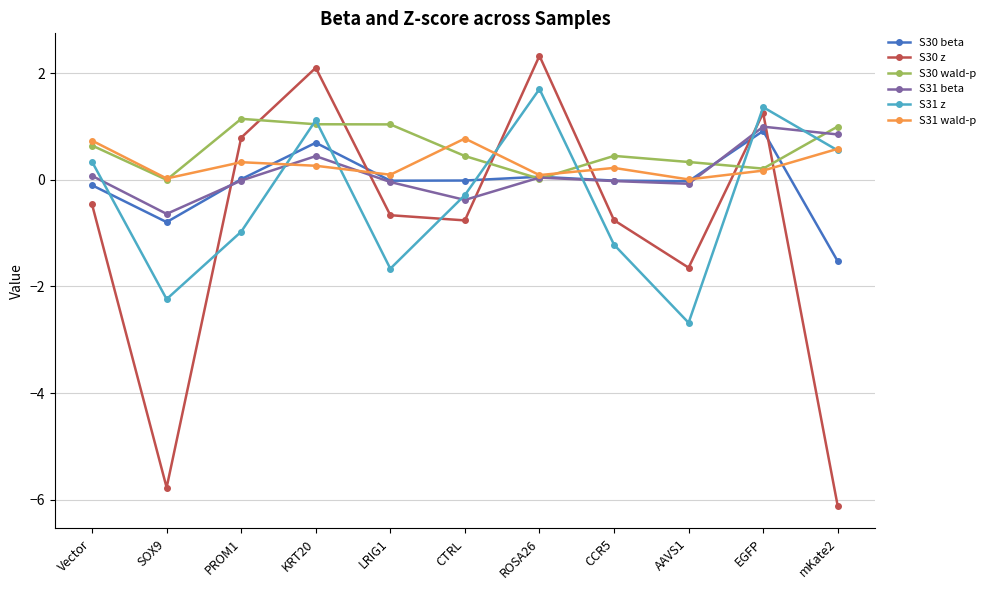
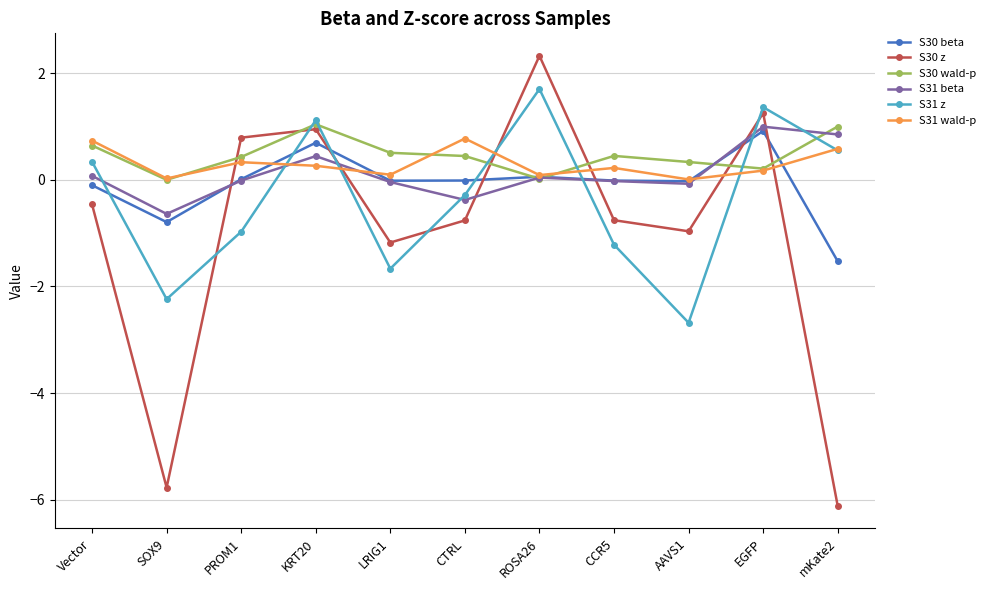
  {
    "S30 z": {
      "Vector": -0.5,
      "SOX9": -5.8,
      "PROM1": 0.8,
-     "KRT20": 2.1,
-     "LRIG1": -0.7,
+     "KRT20": 0.9,
+     "LRIG1": -1.2,
      "CTRL": -0.8,
      "ROSA26": 2.3,
      "CCR5": -0.8,
-     "AAVS1": -1.6,
+     "AAVS1": -1.0,
      "EGFP": 1.3,
      "mKate2": -6.1
    },
    "S30 wald-p": {
      "Vector": 0.6,
-     "PROM1": 1.1,
+     "PROM1": 0.4,
      "KRT20": 1.0,
-     "LRIG1": 1.0,
+     "LRIG1": 0.5,
      "CTRL": 0.4,
      "CCR5": 0.4,
      "AAVS1": 0.3,
      "mKate2": 1.0
    },
    "S31 beta": {
      "Vector": 0.1,
      "SOX9": -0.6,
      "KRT20": 0.4,
      "CTRL": -0.4,
      "EGFP": 1.0,
      "mKate2": 0.9
    },
    "S31 wald-p": {
      "Vector": 0.7,
      "PROM1": 0.3,
      "KRT20": 0.3,
      "LRIG1": 0.1,
      "CTRL": 0.8,
      "CCR5": 0.2
    }
  }
